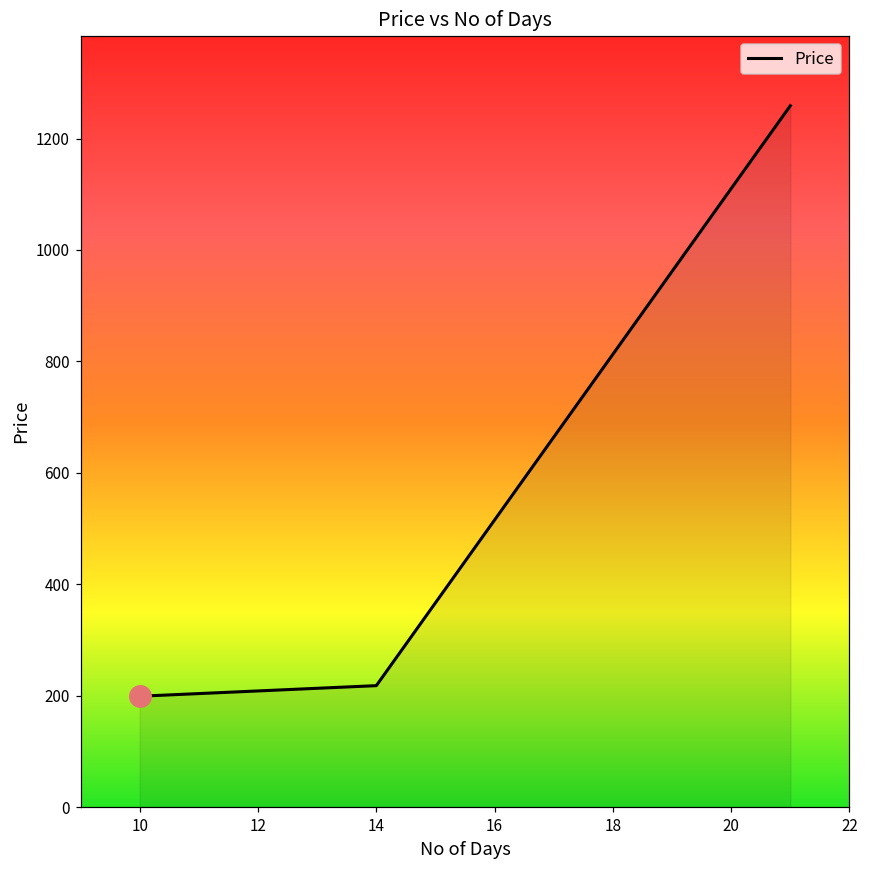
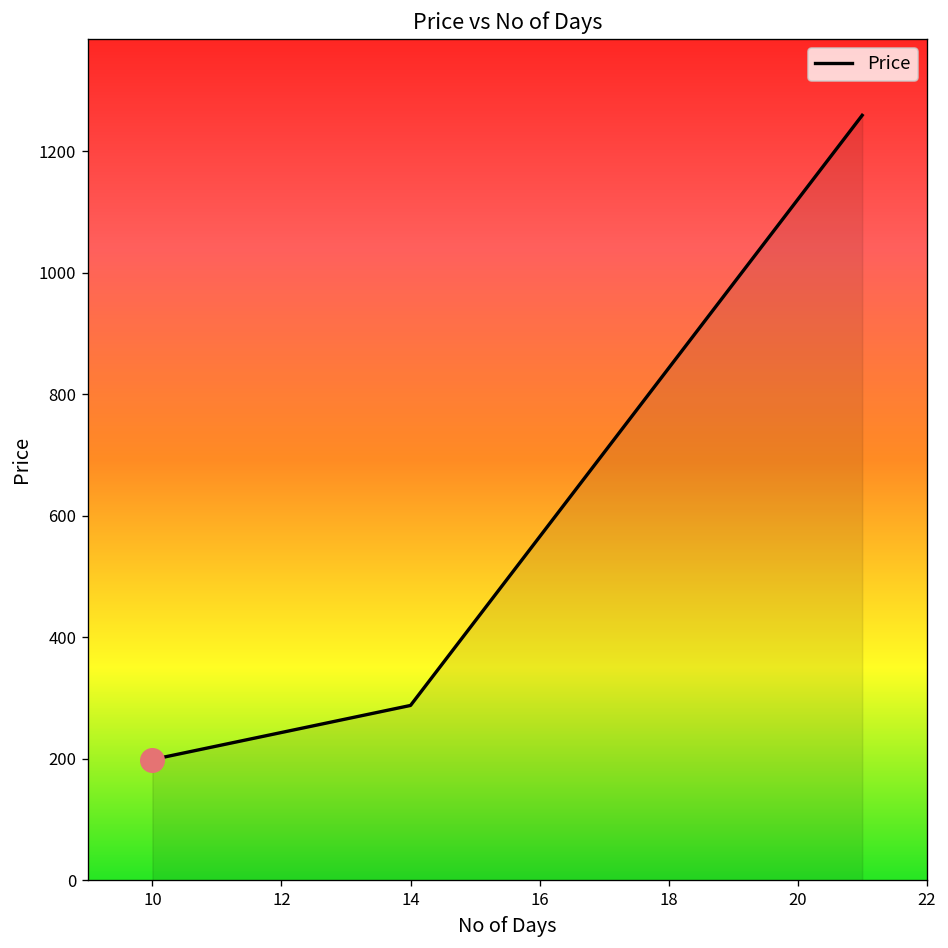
  {
    "Price": {
-     "14": 220
+     "14": 290
    }
  }
